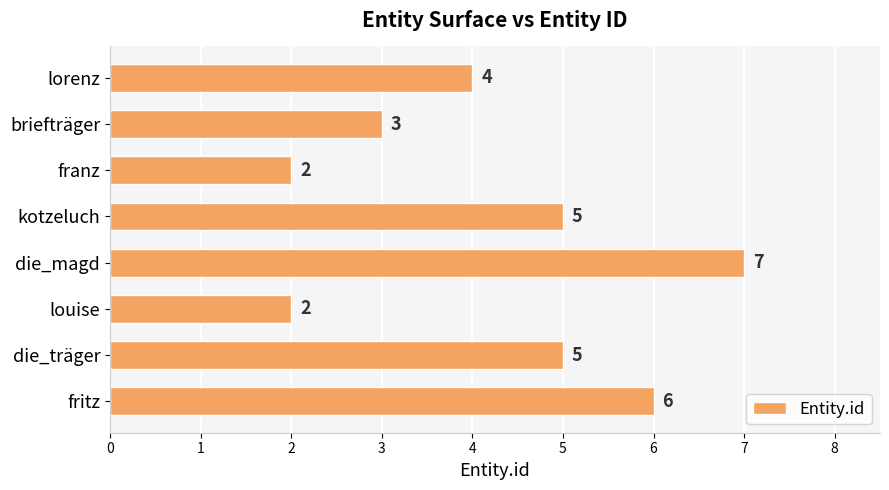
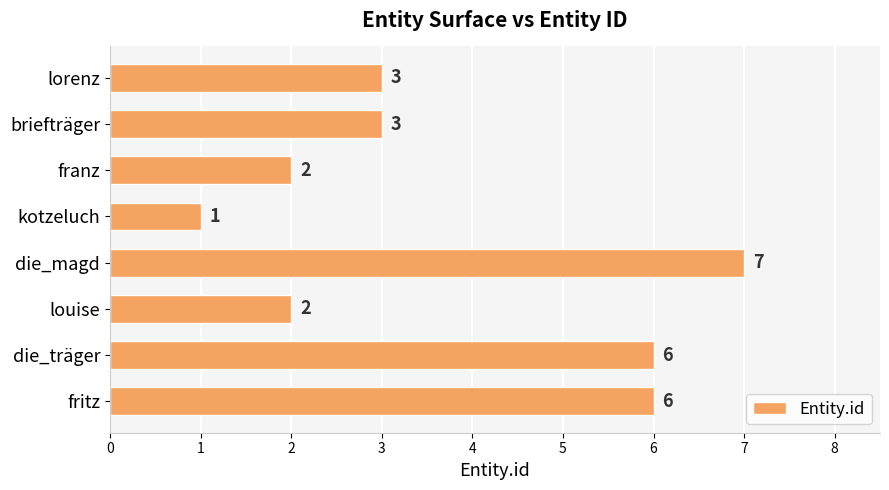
  {
-   "lorenz": 4,
+   "lorenz": 3,
    "briefträger": 3,
    "franz": 2,
-   "kotzeluch": 5,
+   "kotzeluch": 1,
    "die_magd": 7,
    "louise": 2,
-   "die_träger": 5,
+   "die_träger": 6,
    "fritz": 6
  }
